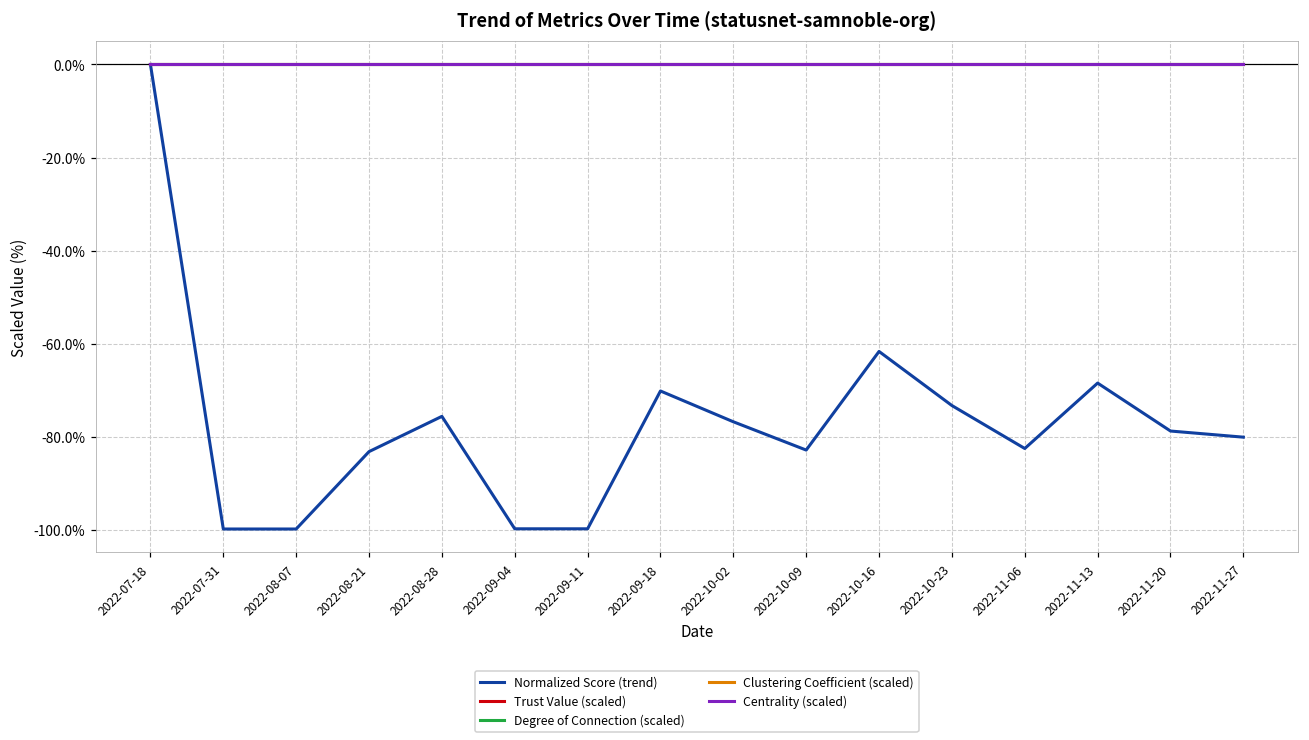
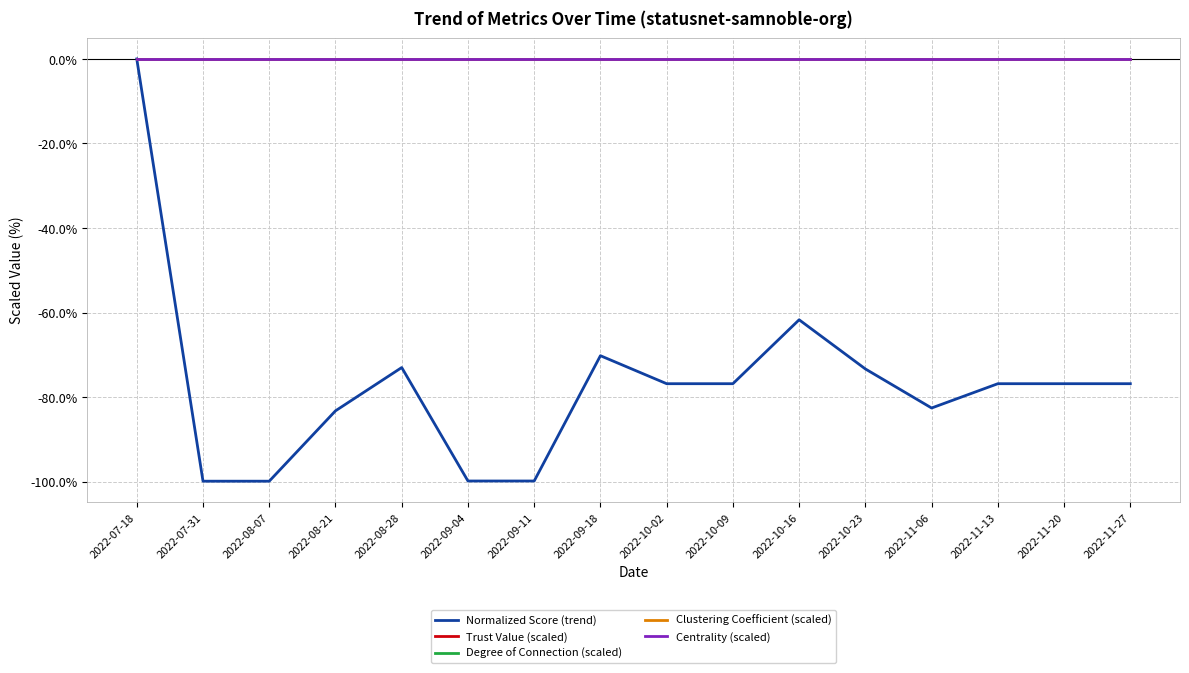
  {
    "Normalized Score (trend)": {
      "2022-07-31": "-100%",
      "2022-08-07": "-100%",
      "2022-08-21": "-83%",
-     "2022-08-28": "-76%",
+     "2022-08-28": "-73%",
      "2022-09-04": "-100%",
      "2022-09-11": "-100%",
      "2022-09-18": "-70%",
      "2022-10-02": "-77%",
-     "2022-10-09": "-83%",
+     "2022-10-09": "-77%",
      "2022-10-16": "-62%",
      "2022-10-23": "-73%",
      "2022-11-06": "-83%",
-     "2022-11-13": "-68%",
-     "2022-11-20": "-79%",
-     "2022-11-27": "-80%"
+     "2022-11-13": "-77%",
+     "2022-11-20": "-77%",
+     "2022-11-27": "-77%"
    },
    "Centrality (scaled)": {
      "2022-07-31": "0%",
      "2022-08-07": "0%",
      "2022-08-21": "0%",
      "2022-08-28": "0%",
      "2022-09-04": "0%",
      "2022-09-11": "0%",
      "2022-09-18": "0%",
      "2022-10-02": "0%",
      "2022-10-09": "0%",
      "2022-10-16": "0%",
      "2022-10-23": "0%",
      "2022-11-06": "0%",
      "2022-11-13": "0%",
      "2022-11-20": "0%",
      "2022-11-27": "0%"
    }
  }
